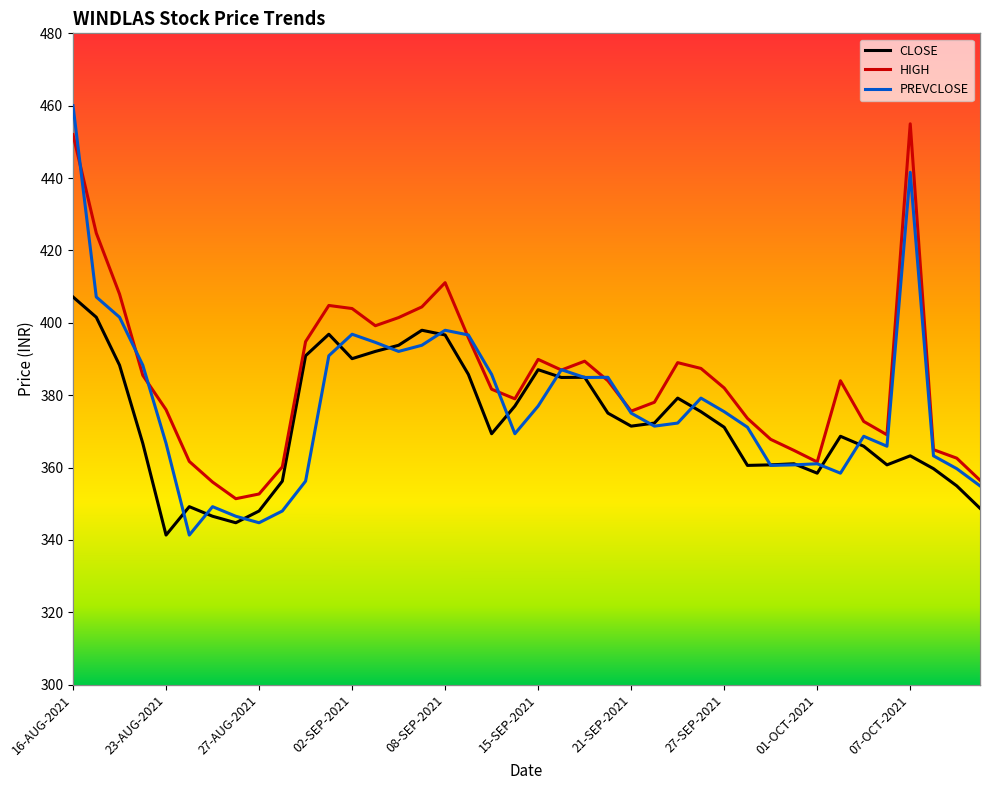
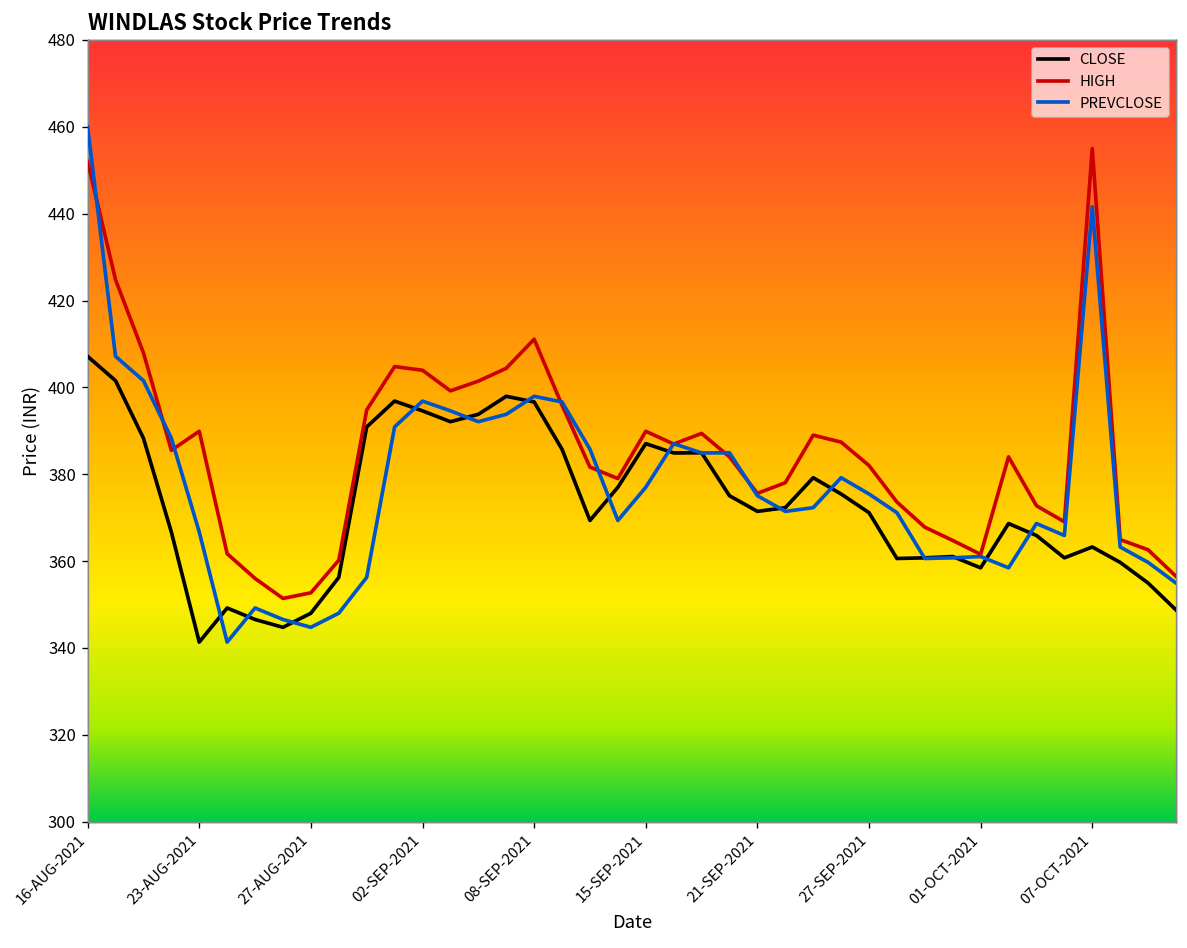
  {
    "CLOSE": {
      "16-AUG-2021": 407,
      "23-AUG-2021": 341,
      "27-AUG-2021": 348,
-     "02-SEP-2021": 390,
+     "02-SEP-2021": 395,
      "08-SEP-2021": 397,
      "15-SEP-2021": 387,
      "21-SEP-2021": 371,
      "27-SEP-2021": 371,
      "01-OCT-2021": 358,
      "07-OCT-2021": 363
    },
    "HIGH": {
      "16-AUG-2021": 452,
-     "23-AUG-2021": 376,
+     "23-AUG-2021": 390,
      "27-AUG-2021": 353,
      "02-SEP-2021": 404,
      "08-SEP-2021": 411,
      "15-SEP-2021": 390,
      "27-SEP-2021": 382,
      "07-OCT-2021": 455
    },
    "PREVCLOSE": {
      "16-AUG-2021": 460,
      "23-AUG-2021": 367,
      "27-AUG-2021": 345,
      "02-SEP-2021": 397,
      "08-SEP-2021": 398,
      "15-SEP-2021": 377,
      "27-SEP-2021": 375,
      "07-OCT-2021": 442
    }
  }
